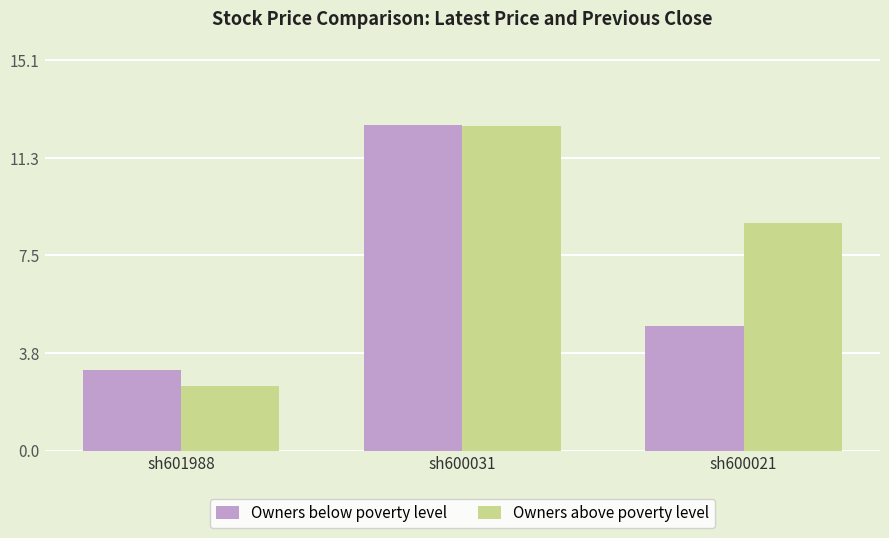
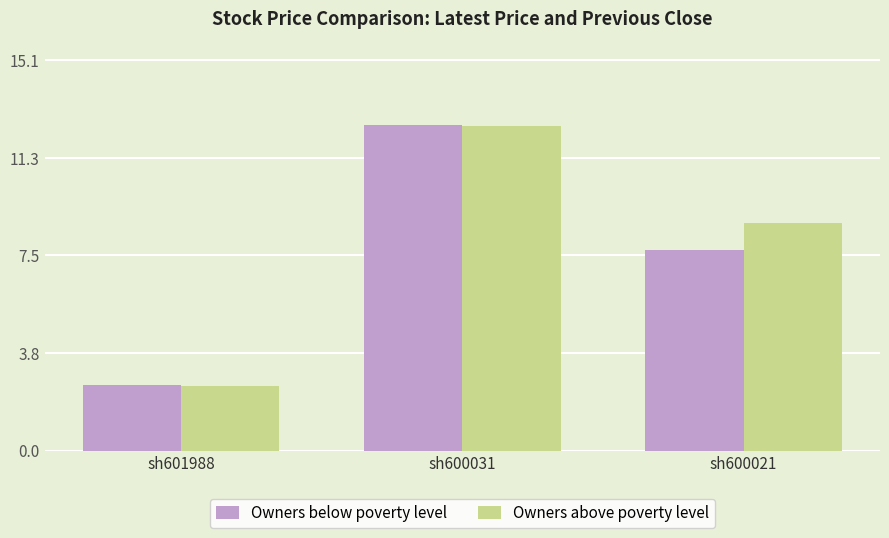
  {
    "Owners below poverty level": {
-     "sh601988": 3.1,
+     "sh601988": 2.5,
      "sh600031": 12.6,
-     "sh600021": 4.8
+     "sh600021": 7.8
    },
    "Owners above poverty level": {
      "sh601988": 2.5,
      "sh600031": 12.5,
      "sh600021": 8.8
    }
  }
